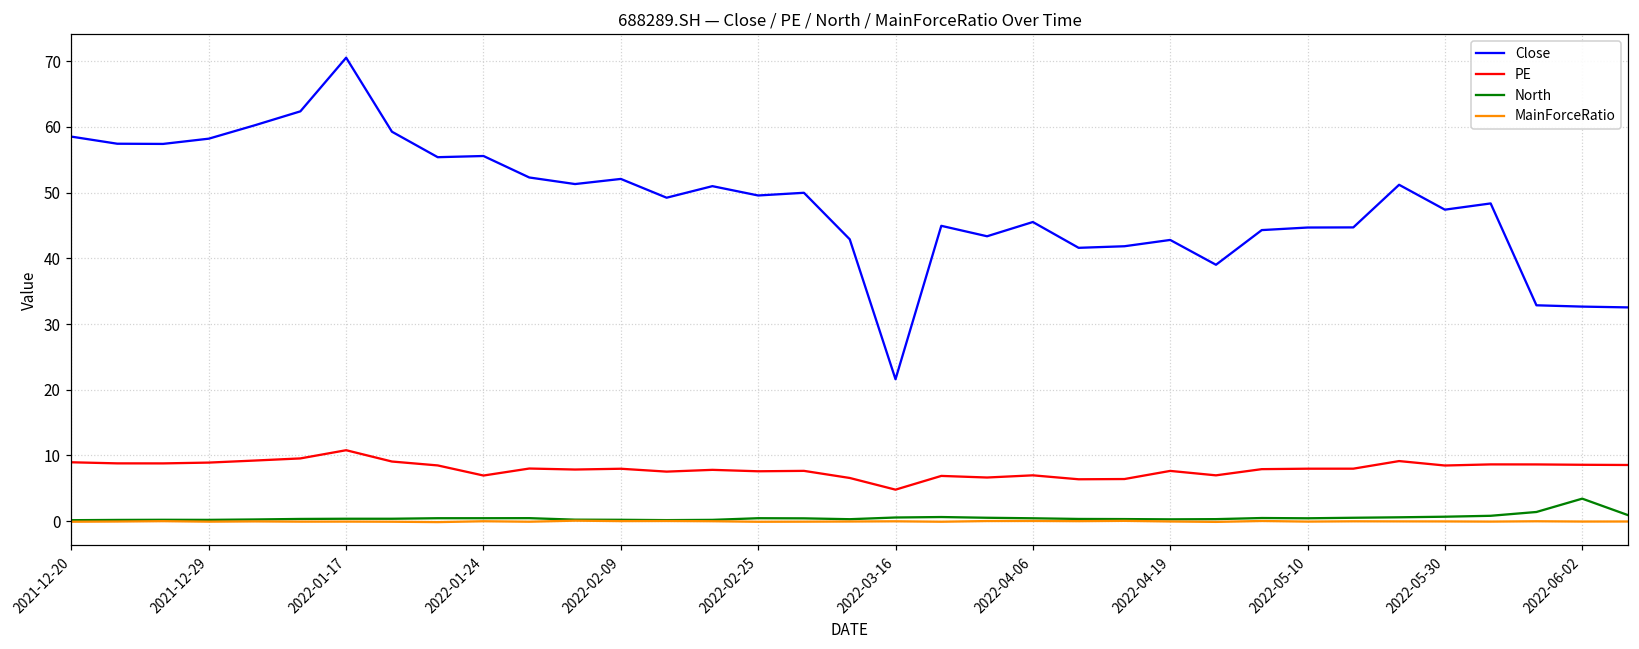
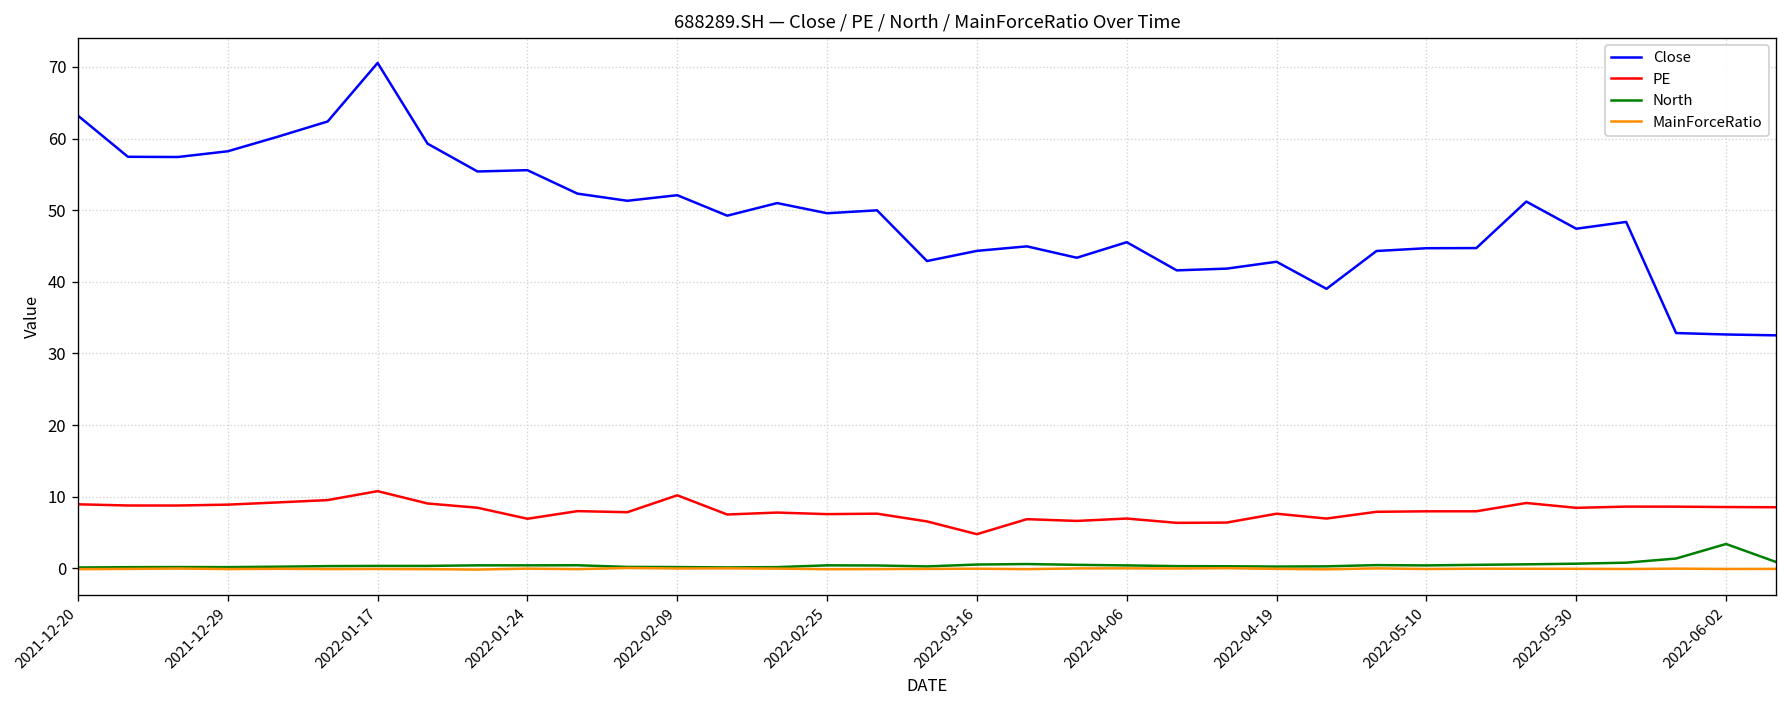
  {
    "Close": {
-     "2021-12-20": 59,
+     "2021-12-20": 63,
      "2021-12-29": 58,
      "2022-01-17": 71,
      "2022-01-24": 56,
      "2022-02-09": 52,
      "2022-02-25": 50,
-     "2022-03-16": 22,
+     "2022-03-16": 44,
      "2022-04-06": 46,
      "2022-04-19": 43,
      "2022-05-10": 45,
      "2022-05-30": 47,
      "2022-06-02": 33
    },
    "PE": {
      "2021-12-20": 9,
      "2021-12-29": 9,
      "2022-01-17": 11,
      "2022-01-24": 7,
-     "2022-02-09": 8,
+     "2022-02-09": 10,
      "2022-02-25": 8,
      "2022-03-16": 5,
      "2022-04-06": 7,
      "2022-04-19": 8,
      "2022-05-10": 8,
      "2022-05-30": 8,
      "2022-06-02": 9
    },
    "North": {
      "2022-01-17": 0,
      "2022-01-24": 0,
      "2022-02-25": 0,
      "2022-03-16": 1,
      "2022-05-10": 0,
      "2022-05-30": 1,
      "2022-06-02": 3
    },
    "MainForceRatio": {
      "2022-01-17": 0,
      "2022-01-24": 0,
      "2022-02-25": 0,
      "2022-03-16": 0,
      "2022-05-10": 0,
      "2022-05-30": 0,
      "2022-06-02": 0
    }
  }
